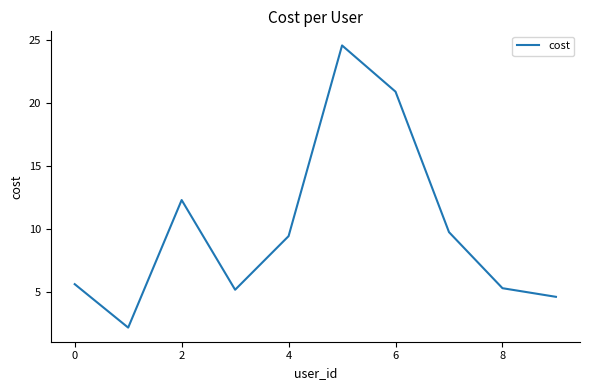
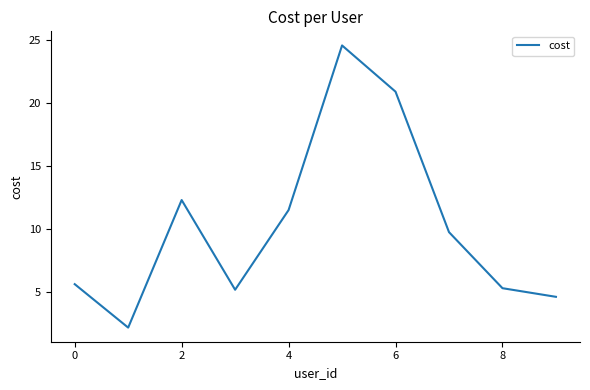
  {
    "0": 5.6,
    "2": 12.3,
-   "4": 9.4,
+   "4": 11.5,
    "6": 20.9,
    "8": 5.3
  }
